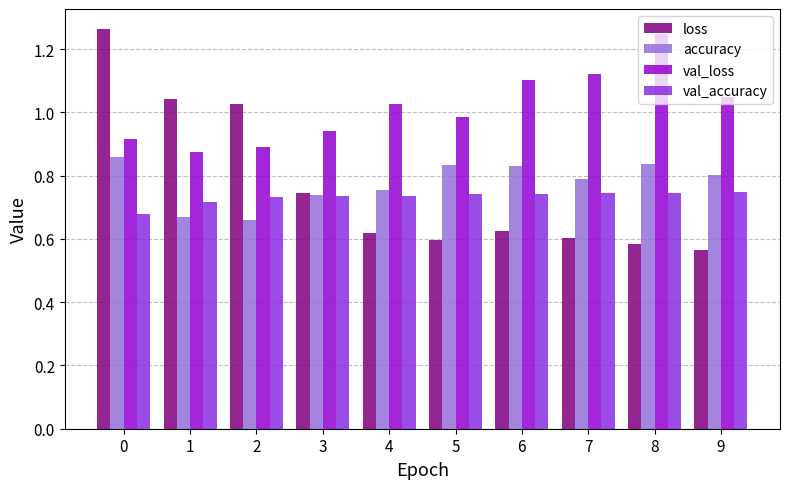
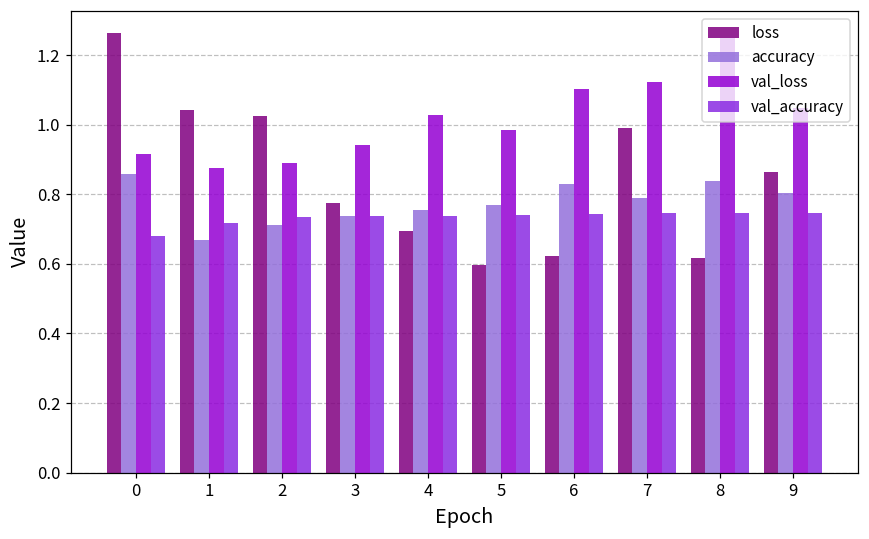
  {
    "loss": {
      "0": 1.26,
      "1": 1.04,
      "2": 1.03,
-     "3": 0.74,
-     "4": 0.62,
+     "3": 0.78,
+     "4": 0.69,
      "5": 0.60,
      "6": 0.62,
-     "7": 0.60,
-     "8": 0.58,
-     "9": 0.57
+     "7": 0.99,
+     "8": 0.62,
+     "9": 0.86
    },
    "accuracy": {
      "0": 0.86,
      "1": 0.67,
-     "2": 0.66,
+     "2": 0.71,
      "3": 0.74,
      "4": 0.76,
-     "5": 0.83,
+     "5": 0.77,
      "6": 0.83,
      "7": 0.79,
      "8": 0.84,
      "9": 0.80
    }
  }
